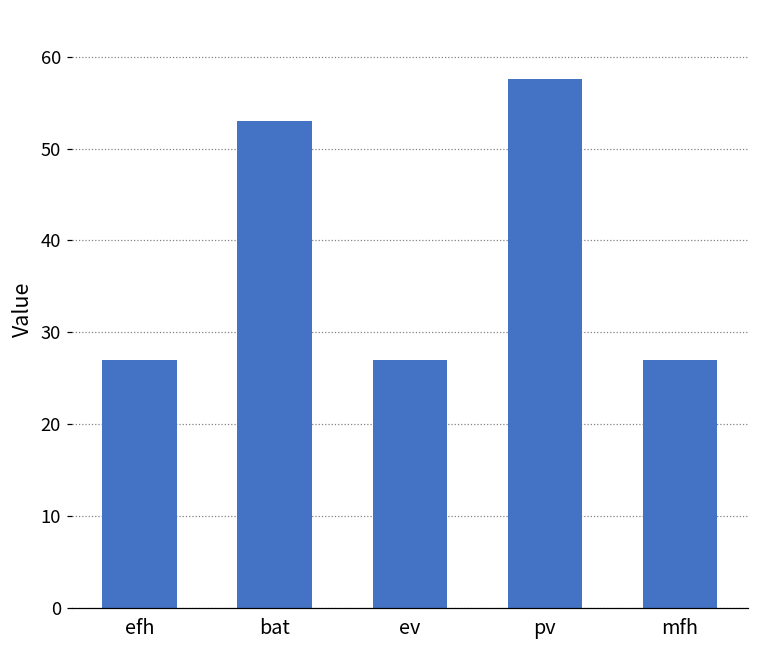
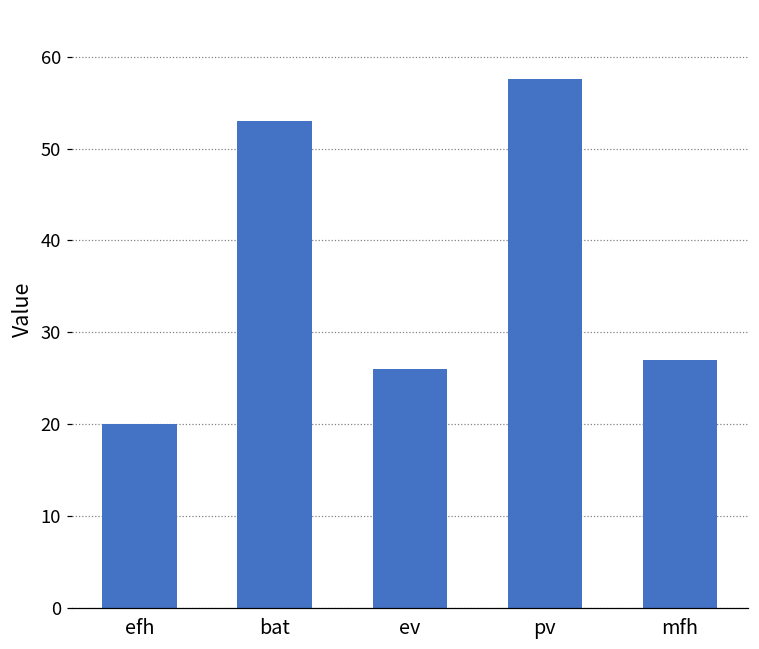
  {
-   "efh": 27,
+   "efh": 20,
    "bat": 53,
-   "ev": 27,
+   "ev": 26,
    "pv": 58,
    "mfh": 27
  }
